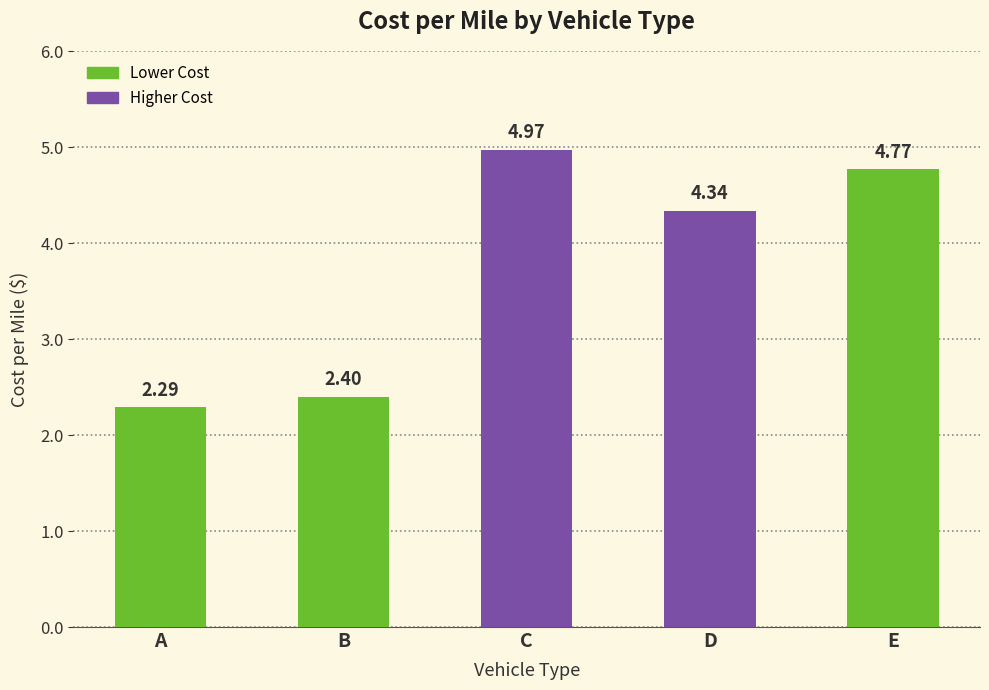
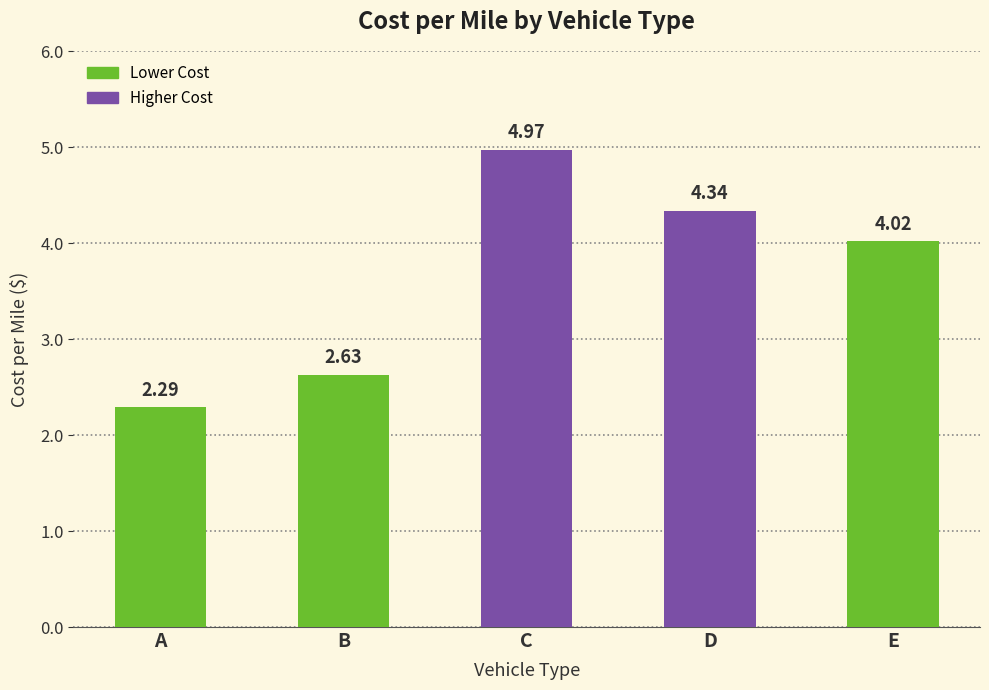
  {
    "A": 2.29,
-   "B": 2.40,
+   "B": 2.63,
    "C": 4.97,
    "D": 4.34,
-   "E": 4.77
+   "E": 4.02
  }
